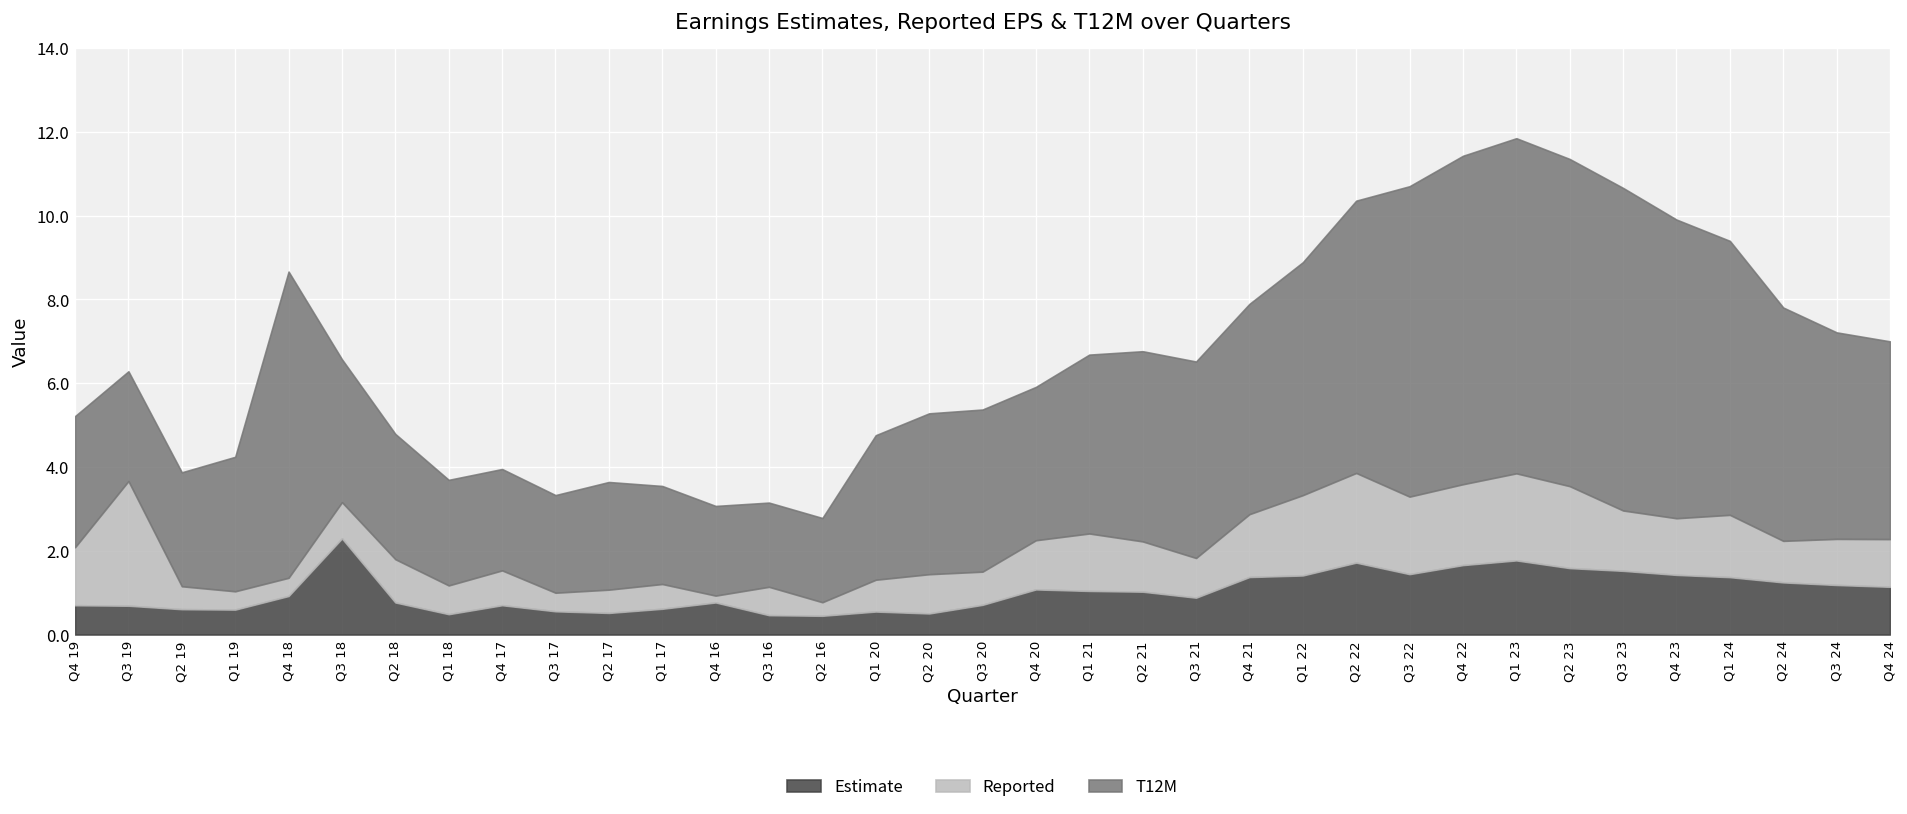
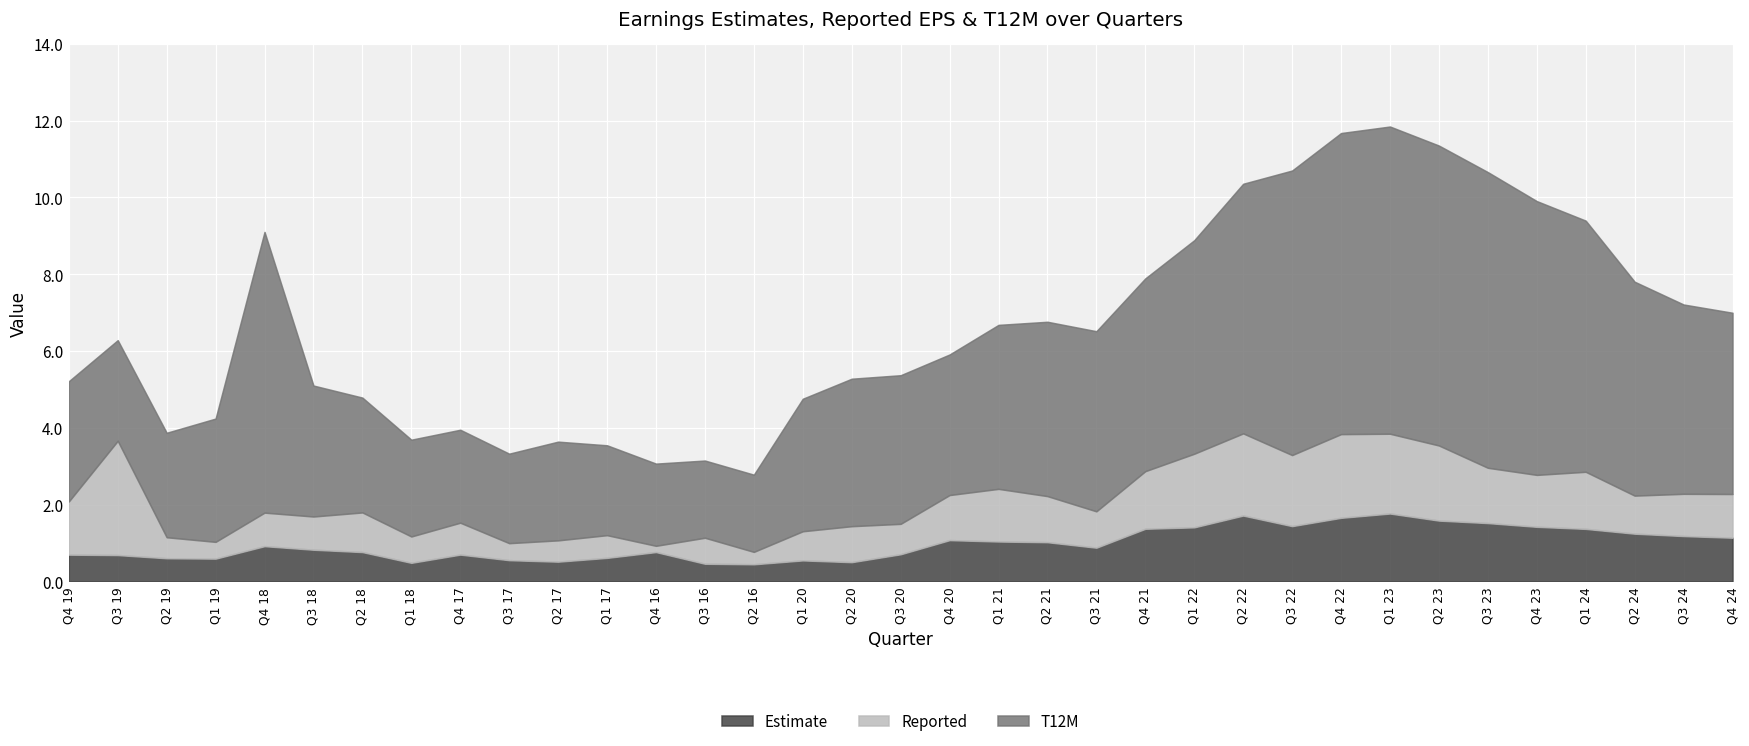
  {
    "Estimate": {
      "Q4 19": 0.7,
      "Q3 19": 0.7,
      "Q2 19": 0.6,
      "Q1 19": 0.6,
      "Q4 18": 0.9,
-     "Q3 18": 2.3,
+     "Q3 18": 0.8,
      "Q2 18": 0.8,
      "Q1 18": 0.5,
      "Q4 17": 0.7,
      "Q3 17": 0.6,
      "Q2 17": 0.5,
      "Q1 17": 0.6,
      "Q4 16": 0.8,
      "Q3 16": 0.5,
      "Q2 16": 0.4,
      "Q1 20": 0.5,
      "Q2 20": 0.5,
      "Q3 20": 0.7,
      "Q4 20": 1.1,
      "Q1 21": 1.0,
      "Q2 21": 1.0,
      "Q3 21": 0.9,
      "Q4 21": 1.4,
      "Q1 22": 1.4,
      "Q2 22": 1.7,
      "Q3 22": 1.4,
      "Q4 22": 1.7,
      "Q1 23": 1.8,
      "Q2 23": 1.6,
      "Q3 23": 1.5,
      "Q4 23": 1.4,
      "Q1 24": 1.4,
      "Q2 24": 1.2,
      "Q3 24": 1.2,
      "Q4 24": 1.1
    },
    "Reported": {
      "Q4 19": 1.4,
      "Q3 19": 3.0,
      "Q2 19": 0.5,
      "Q1 19": 0.4,
-     "Q4 18": 0.4,
+     "Q4 18": 0.9,
      "Q3 18": 0.9,
      "Q2 18": 1.0,
      "Q1 18": 0.7,
      "Q4 17": 0.8,
      "Q3 17": 0.4,
      "Q2 17": 0.6,
      "Q1 17": 0.6,
      "Q4 16": 0.2,
      "Q3 16": 0.7,
      "Q2 16": 0.3,
      "Q1 20": 0.8,
      "Q2 20": 0.9,
      "Q3 20": 0.8,
      "Q4 20": 1.2,
      "Q1 21": 1.4,
      "Q2 21": 1.2,
      "Q3 21": 0.9,
      "Q4 21": 1.5,
      "Q1 22": 1.9,
      "Q2 22": 2.1,
      "Q3 22": 1.8,
-     "Q4 22": 1.9,
+     "Q4 22": 2.2,
      "Q1 23": 2.1,
      "Q2 23": 2.0,
      "Q3 23": 1.4,
      "Q4 23": 1.4,
      "Q1 24": 1.5,
      "Q2 24": 1.0,
      "Q3 24": 1.1,
      "Q4 24": 1.1
    },
    "T12M": {
      "Q4 19": 3.1,
      "Q3 19": 2.6,
      "Q2 19": 2.7,
      "Q1 19": 3.2,
      "Q4 18": 7.3,
      "Q3 18": 3.4,
      "Q2 18": 3.0,
      "Q1 18": 2.5,
      "Q4 17": 2.4,
      "Q3 17": 2.3,
      "Q2 17": 2.6,
      "Q1 17": 2.3,
      "Q4 16": 2.1,
      "Q3 16": 2.0,
      "Q2 16": 2.0,
      "Q1 20": 3.5,
      "Q2 20": 3.8,
      "Q3 20": 3.9,
      "Q4 20": 3.7,
      "Q1 21": 4.3,
      "Q2 21": 4.5,
      "Q3 21": 4.7,
      "Q4 21": 5.0,
      "Q1 22": 5.6,
      "Q2 22": 6.5,
      "Q3 22": 7.4,
      "Q4 22": 7.8,
      "Q1 23": 8.0,
      "Q2 23": 7.8,
      "Q3 23": 7.7,
      "Q4 23": 7.1,
      "Q1 24": 6.5,
      "Q2 24": 5.6,
      "Q3 24": 4.9,
      "Q4 24": 4.7
    }
  }
